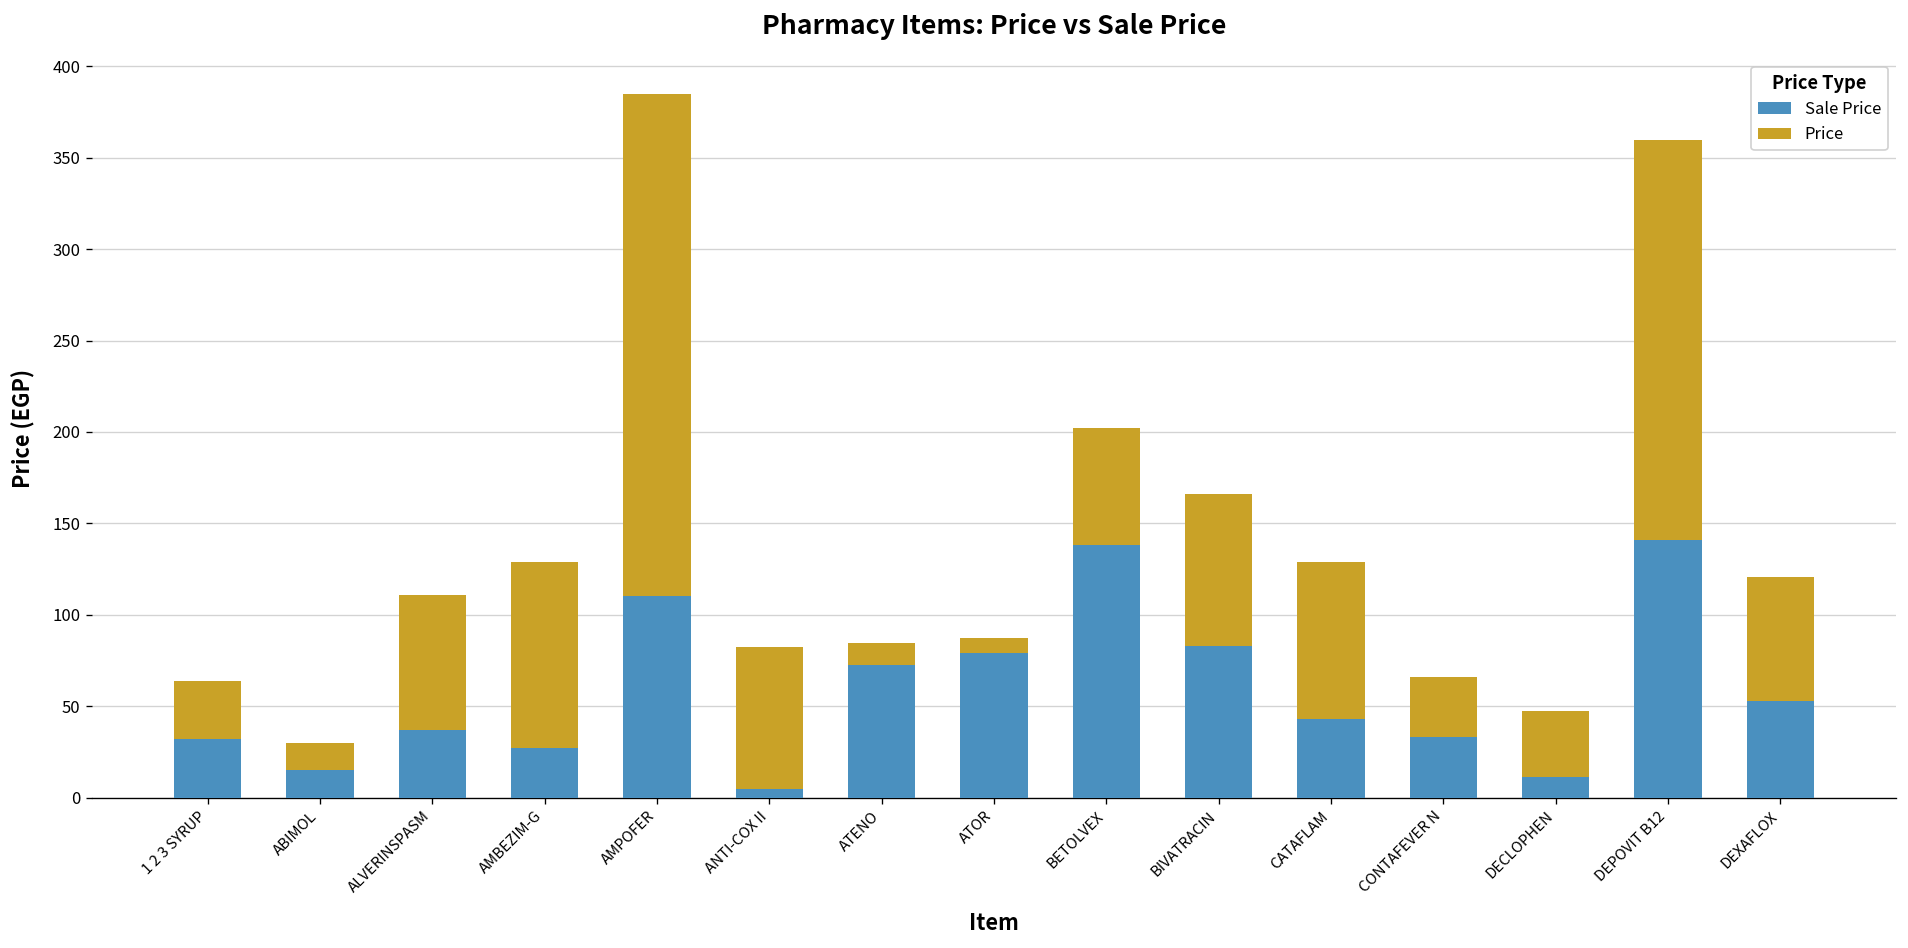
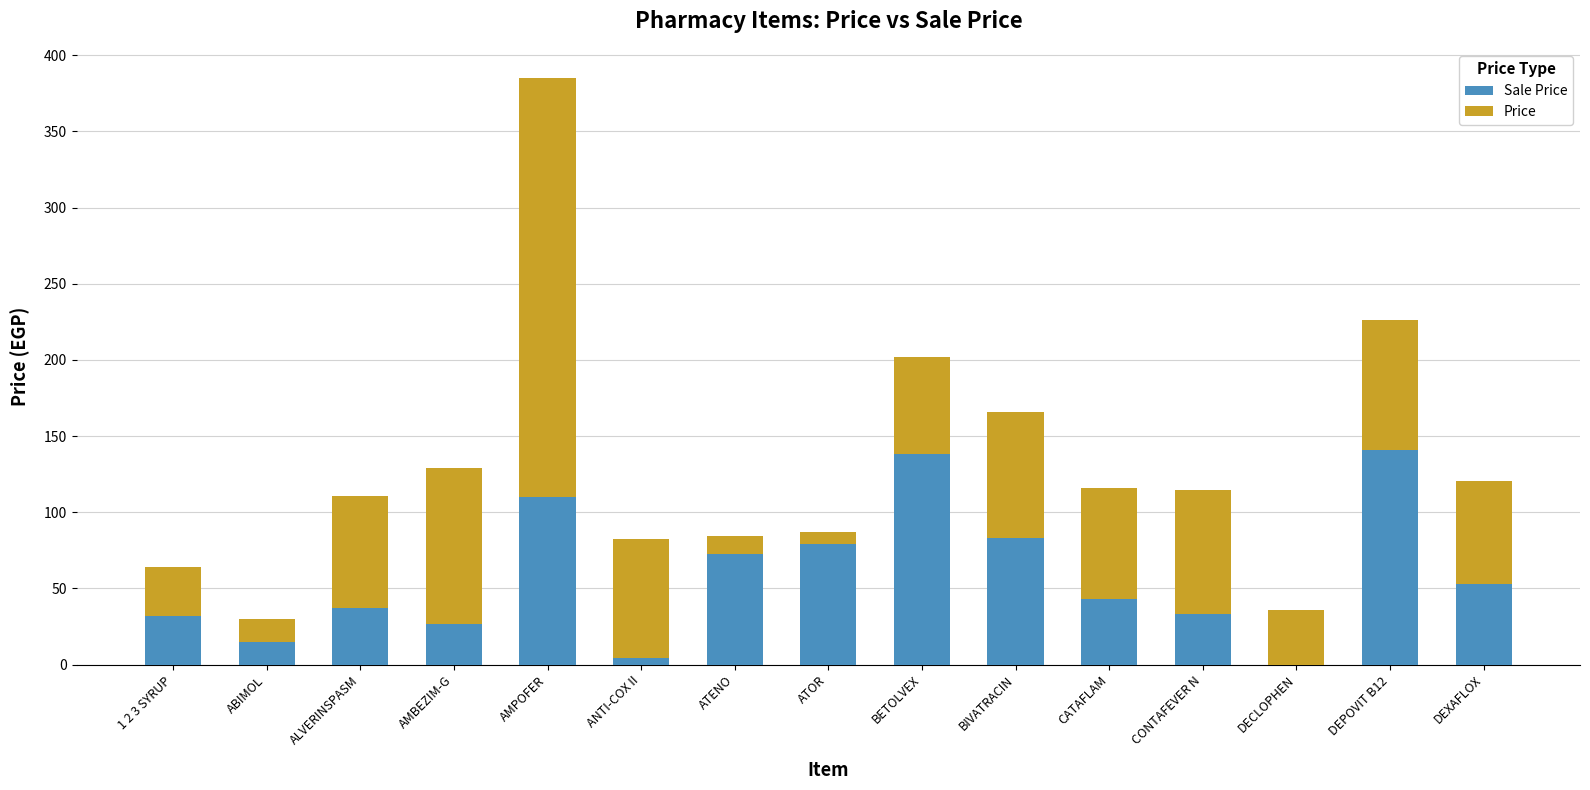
  {
    "Sale Price": {
      "1 2 3 SYRUP": 32,
      "ABIMOL": 15,
      "ALVERINSPASM": 37,
      "AMBEZIM-G": 27,
      "AMPOFER": 110,
      "ANTI-COX II": 5,
      "ATENO": 73,
      "ATOR": 79,
      "BETOLVEX": 138,
      "BIVATRACIN": 83,
      "CATAFLAM": 43,
      "CONTAFEVER N": 33,
-     "DECLOPHEN": 11,
+     "DECLOPHEN": 0,
      "DEPOVIT B12": 141,
      "DEXAFLOX": 53
    },
    "Price": {
      "1 2 3 SYRUP": 32,
      "ABIMOL": 15,
      "ALVERINSPASM": 74,
      "AMBEZIM-G": 102,
      "AMPOFER": 275,
      "ANTI-COX II": 78,
      "ATENO": 12,
      "ATOR": 8,
      "BETOLVEX": 64,
      "BIVATRACIN": 83,
-     "CATAFLAM": 86,
-     "CONTAFEVER N": 33,
+     "CATAFLAM": 73,
+     "CONTAFEVER N": 82,
      "DECLOPHEN": 36,
-     "DEPOVIT B12": 219,
+     "DEPOVIT B12": 85,
      "DEXAFLOX": 68
    }
  }
